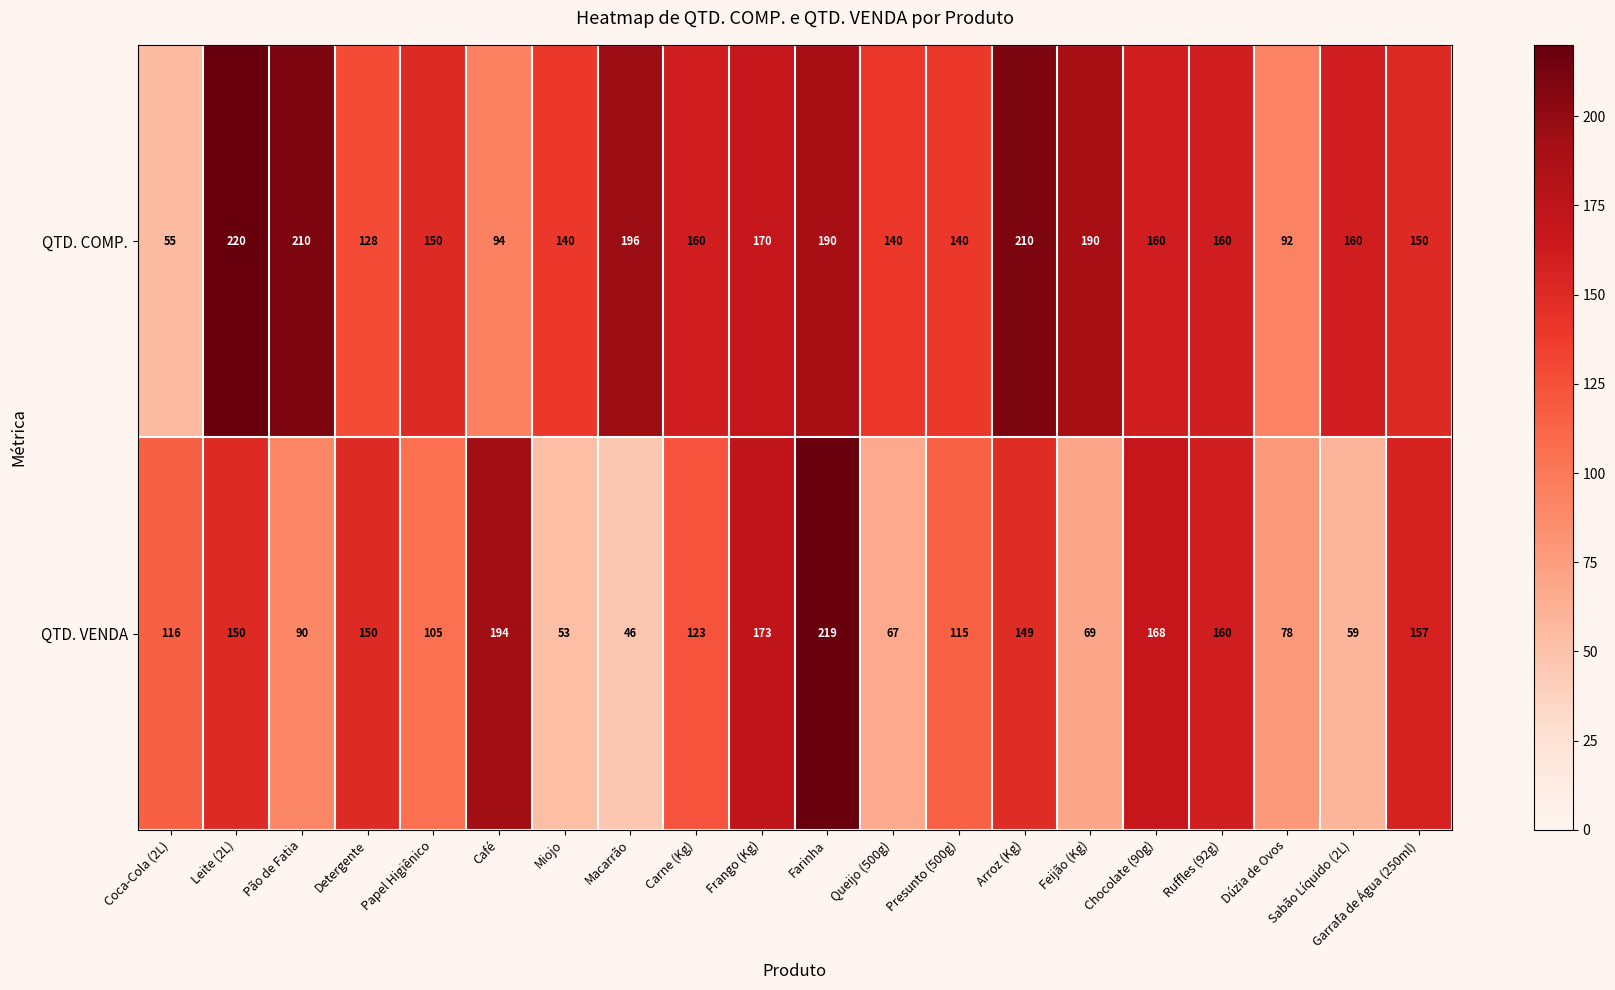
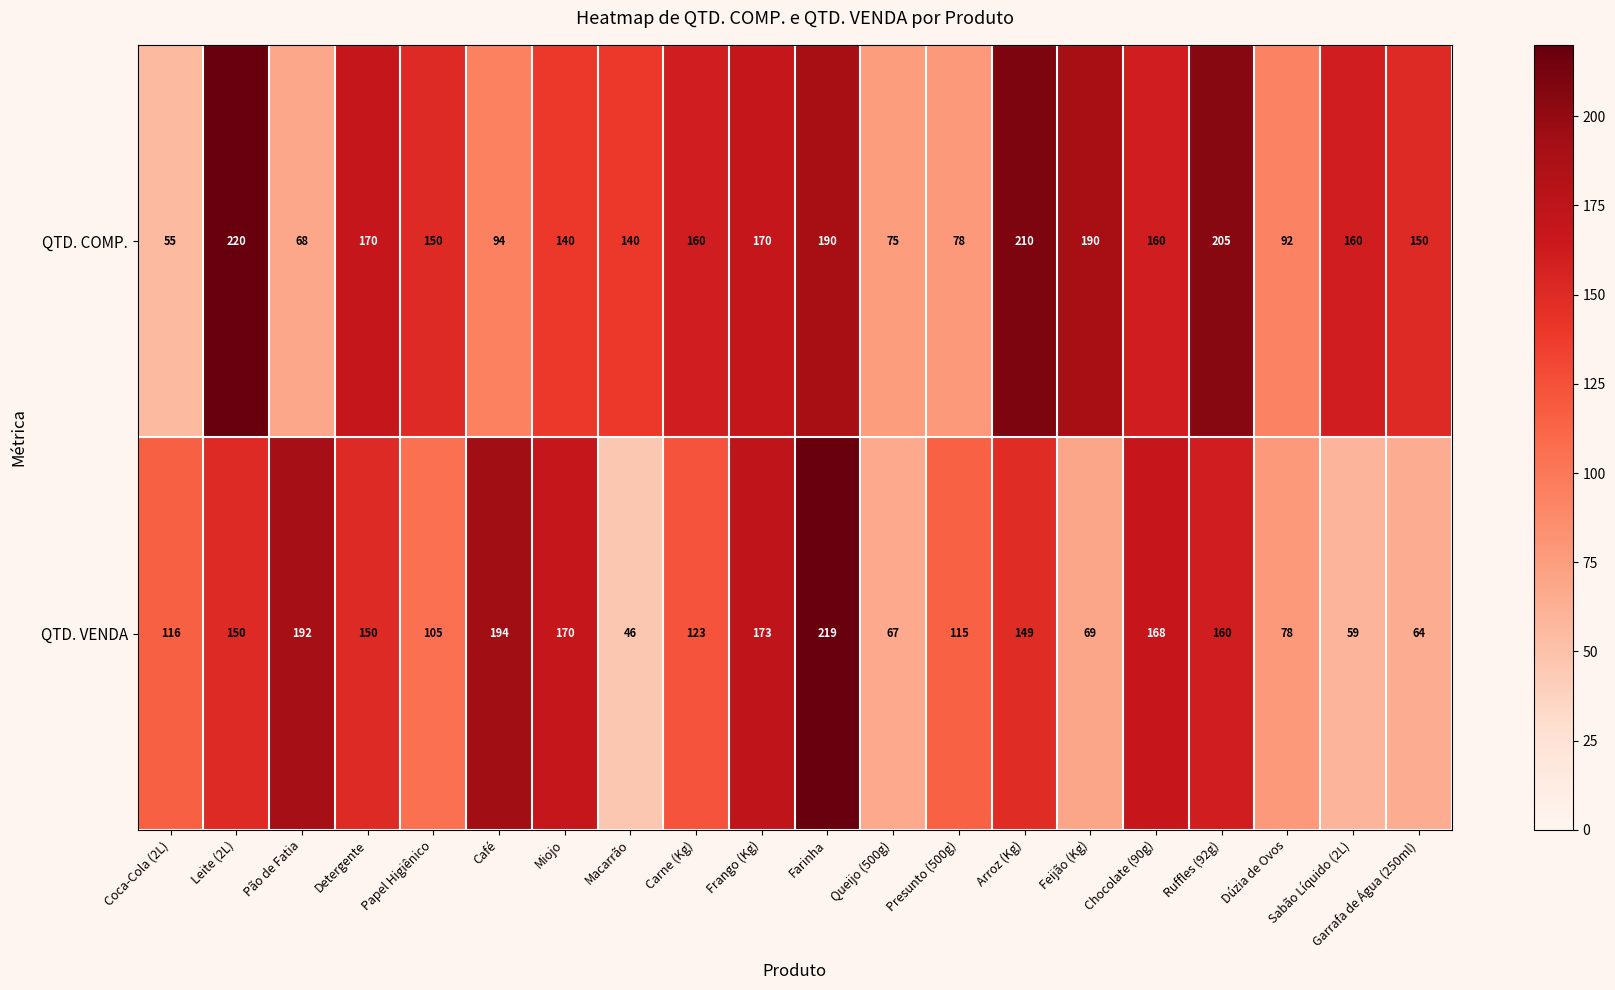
  {
    "QTD. COMP.": {
      "Coca-Cola (2L)": 55,
      "Leite (2L)": 220,
-     "Pão de Fatia": 210,
-     "Detergente": 128,
+     "Pão de Fatia": 68,
+     "Detergente": 170,
      "Papel Higiênico": 150,
      "Café": 94,
      "Miojo": 140,
-     "Macarrão": 196,
+     "Macarrão": 140,
      "Carne (Kg)": 160,
      "Frango (Kg)": 170,
      "Farinha": 190,
-     "Queijo (500g)": 140,
-     "Presunto (500g)": 140,
+     "Queijo (500g)": 75,
+     "Presunto (500g)": 78,
      "Arroz (Kg)": 210,
      "Feijão (Kg)": 190,
      "Chocolate (90g)": 160,
-     "Ruffles (92g)": 160,
+     "Ruffles (92g)": 205,
      "Dúzia de Ovos": 92,
      "Sabão Líquido (2L)": 160,
      "Garrafa de Água (250ml)": 150
    },
    "QTD. VENDA": {
      "Coca-Cola (2L)": 116,
      "Leite (2L)": 150,
-     "Pão de Fatia": 90,
+     "Pão de Fatia": 192,
      "Detergente": 150,
      "Papel Higiênico": 105,
      "Café": 194,
-     "Miojo": 53,
+     "Miojo": 170,
      "Macarrão": 46,
      "Carne (Kg)": 123,
      "Frango (Kg)": 173,
      "Farinha": 219,
      "Queijo (500g)": 67,
      "Presunto (500g)": 115,
      "Arroz (Kg)": 149,
      "Feijão (Kg)": 69,
      "Chocolate (90g)": 168,
      "Ruffles (92g)": 160,
      "Dúzia de Ovos": 78,
      "Sabão Líquido (2L)": 59,
-     "Garrafa de Água (250ml)": 157
+     "Garrafa de Água (250ml)": 64
    }
  }
